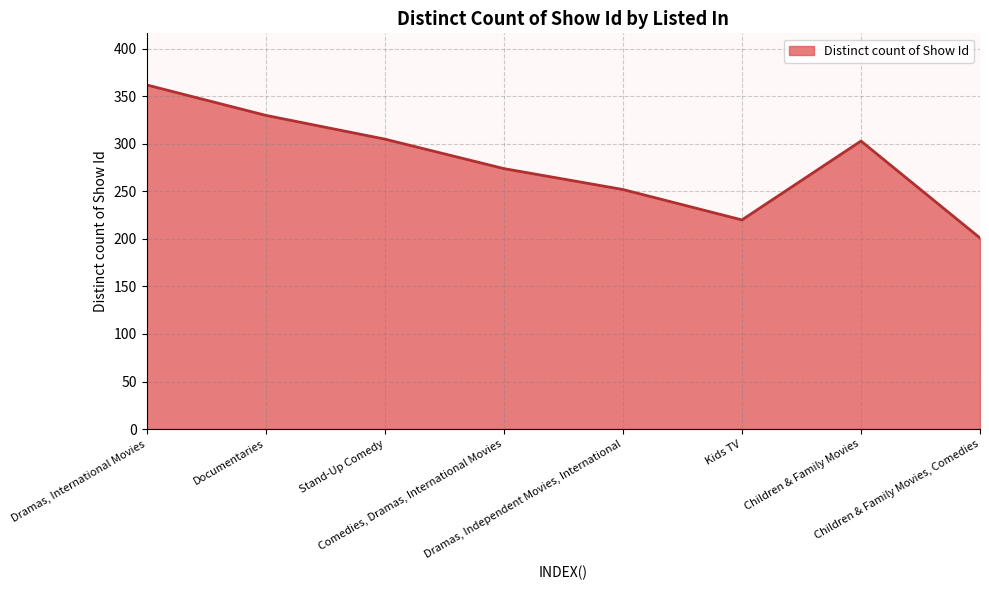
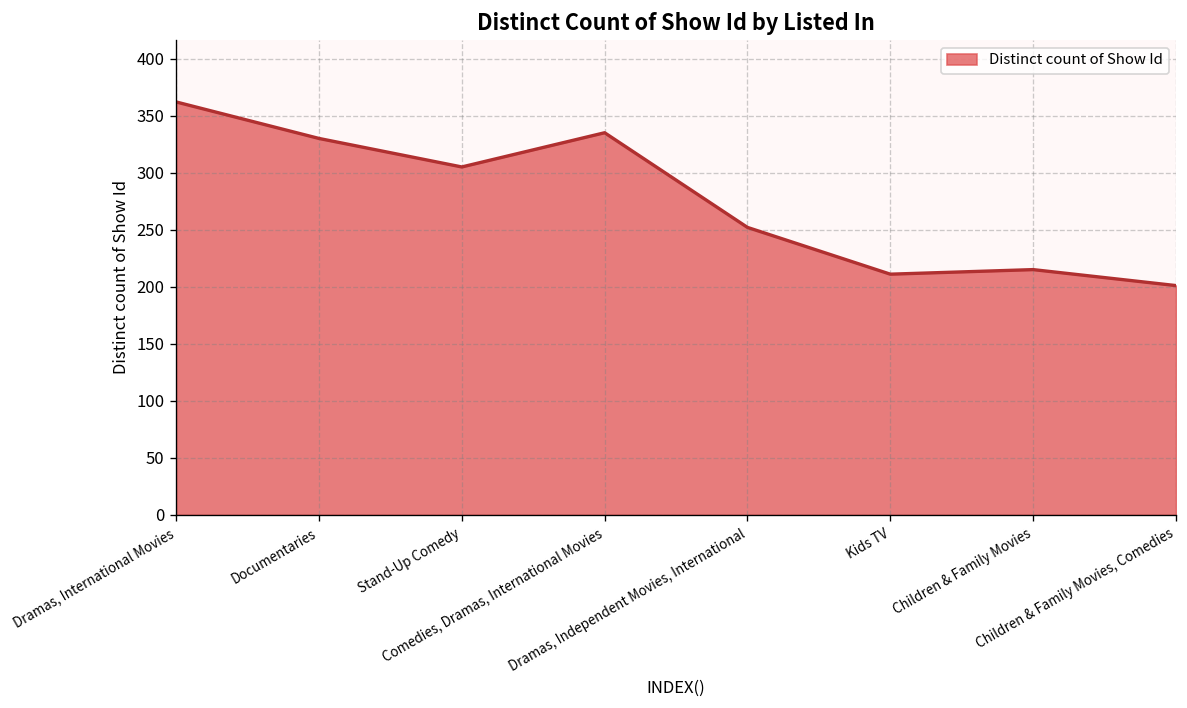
  {
    "Dramas, International Movies": 360,
    "Documentaries": 330,
    "Stand-Up Comedy": 310,
-   "Comedies, Dramas, International Movies": 270,
+   "Comedies, Dramas, International Movies": 340,
    "Dramas, Independent Movies, International": 250,
-   "Kids TV": 220,
-   "Children & Family Movies": 300,
+   "Kids TV": 210,
+   "Children & Family Movies": 220,
    "Children & Family Movies, Comedies": 200
  }
